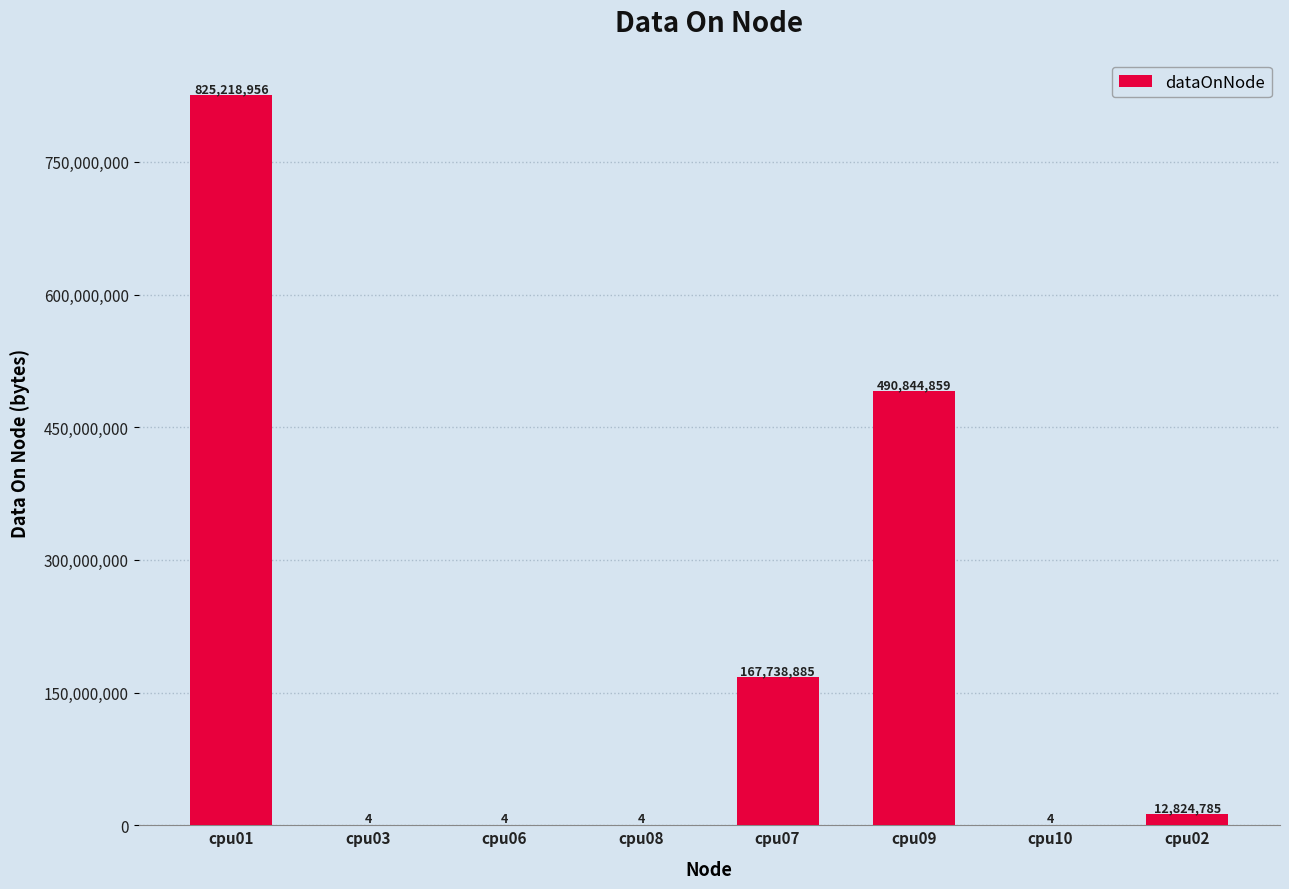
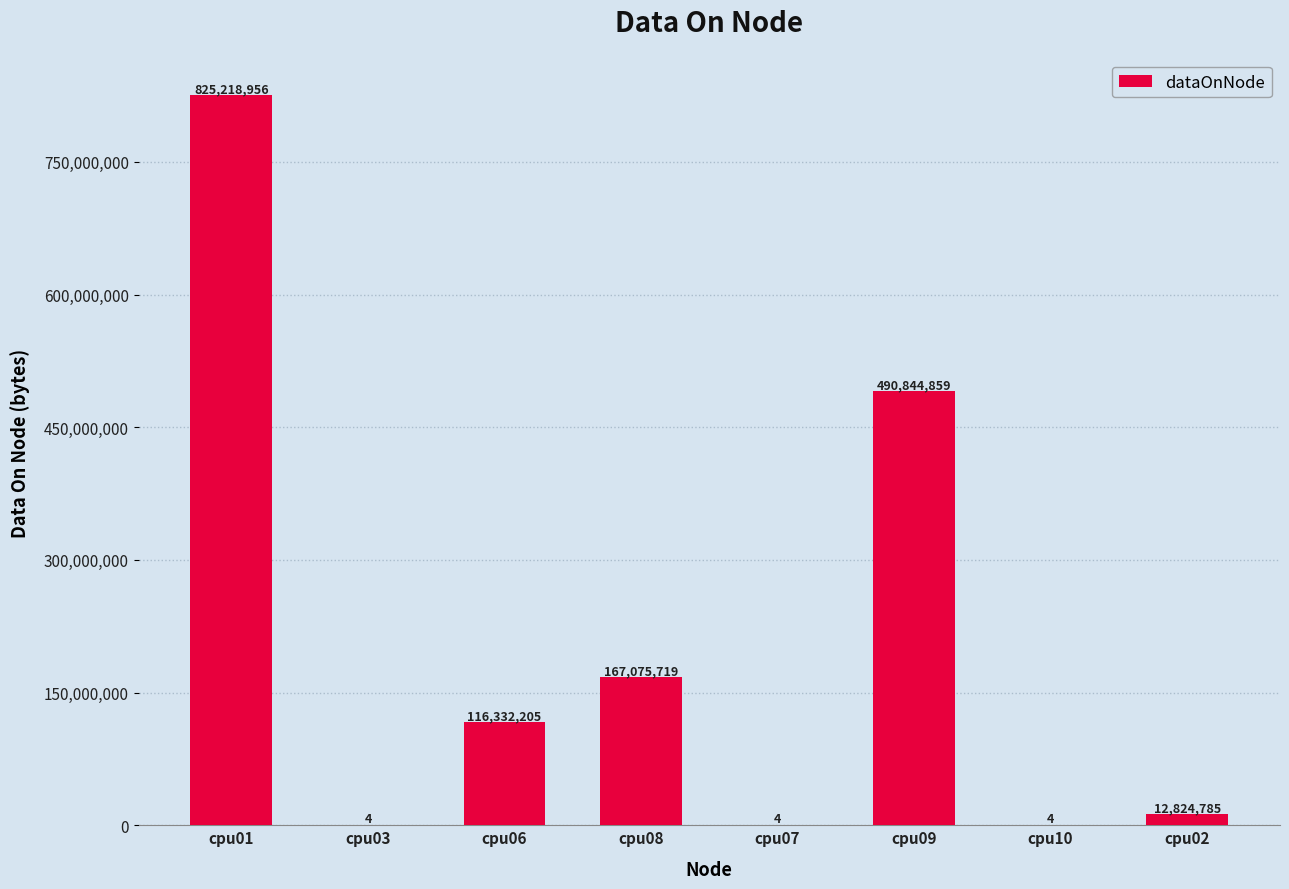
  {
    "cpu01": "825,218,956",
    "cpu03": "4",
-   "cpu06": "4",
-   "cpu08": "4",
-   "cpu07": "167,738,885",
+   "cpu06": "116,332,205",
+   "cpu08": "167,075,719",
+   "cpu07": "4",
    "cpu09": "490,844,859",
    "cpu10": "4",
    "cpu02": "12,824,785"
  }
